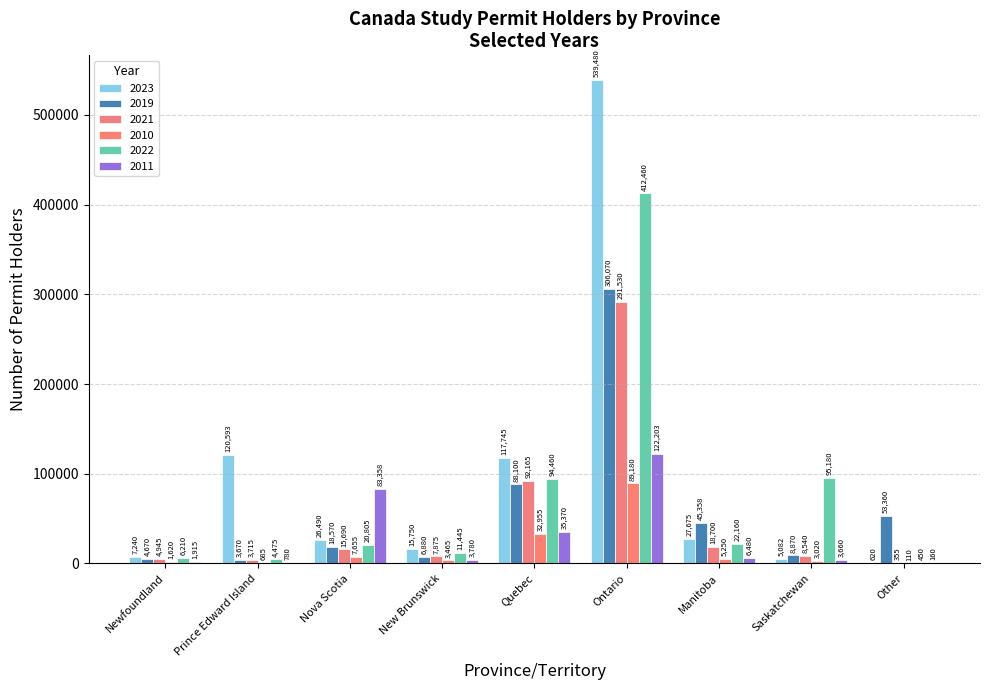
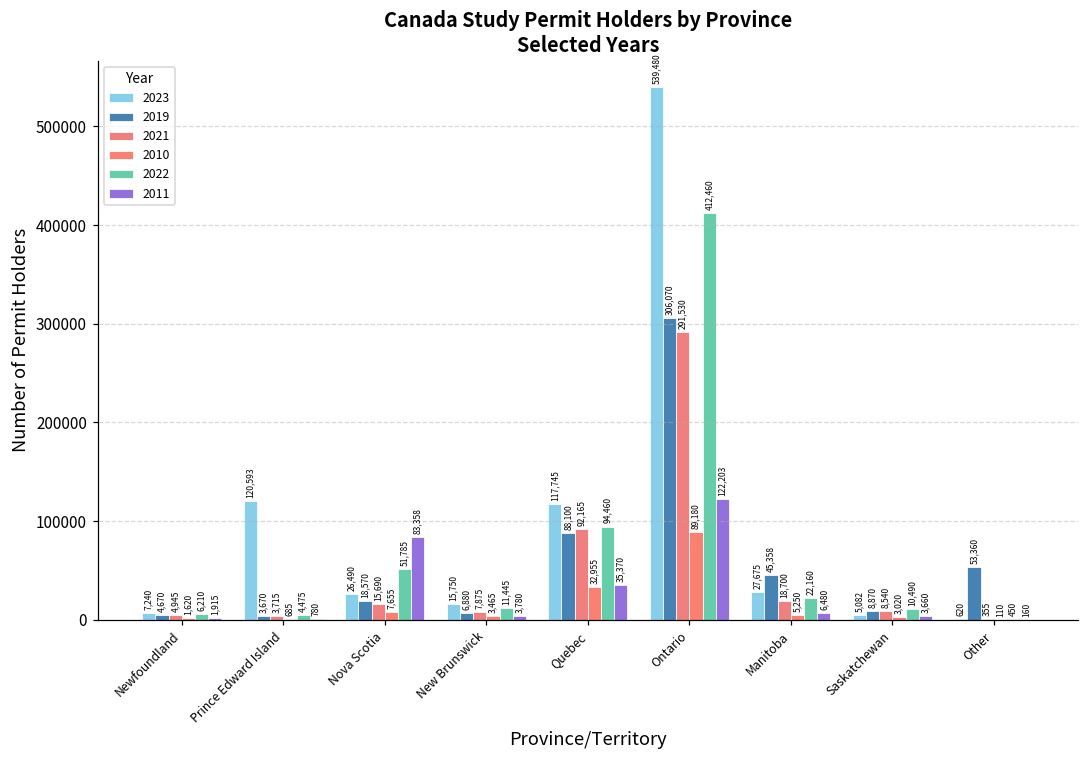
  {
    "2023": {
      "Newfoundland": "7,240",
      "Prince Edward Island": "120,593",
      "Nova Scotia": "26,490",
      "New Brunswick": "15,750",
      "Quebec": "117,745",
      "Ontario": "539,480",
      "Manitoba": "27,675",
      "Saskatchewan": "5,082",
      "Other": "620"
    },
    "2019": {
      "Newfoundland": "4,670",
      "Prince Edward Island": "3,670",
      "Nova Scotia": "18,570",
      "New Brunswick": "6,880",
      "Quebec": "88,100",
      "Ontario": "306,070",
      "Manitoba": "45,358",
      "Saskatchewan": "8,870",
      "Other": "53,360"
    },
    "2022": {
      "Newfoundland": "6,210",
      "Prince Edward Island": "4,475",
-     "Nova Scotia": "20,805",
+     "Nova Scotia": "51,785",
      "New Brunswick": "11,445",
      "Quebec": "94,460",
      "Ontario": "412,460",
      "Manitoba": "22,160",
-     "Saskatchewan": "95,180",
+     "Saskatchewan": "10,490",
      "Other": "450"
    },
    "2011": {
      "Newfoundland": "1,915",
      "Prince Edward Island": "780",
      "Nova Scotia": "83,358",
      "New Brunswick": "3,780",
      "Quebec": "35,370",
      "Ontario": "122,203",
      "Manitoba": "6,480",
      "Saskatchewan": "3,660",
      "Other": "160"
    }
  }
